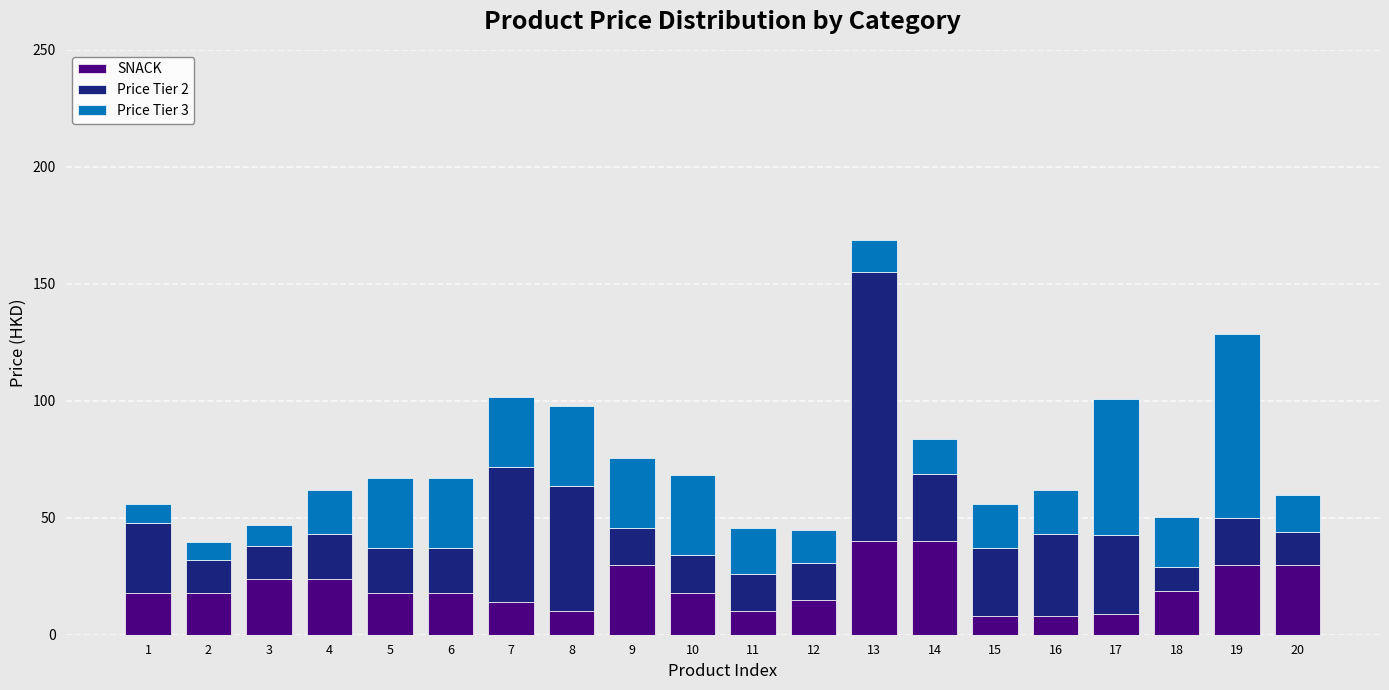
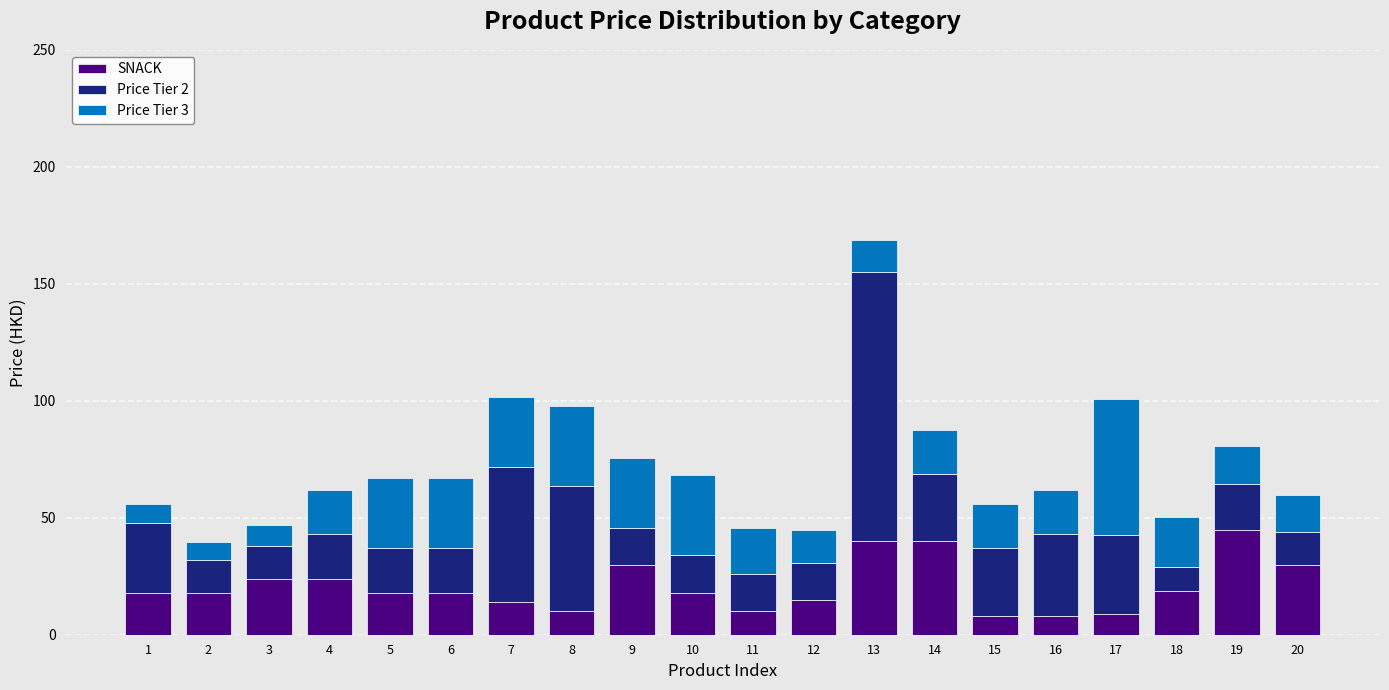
  {
    "SNACK": {
      "1": 18,
      "2": 18,
      "3": 24,
      "4": 24,
      "5": 18,
      "6": 18,
      "7": 14,
      "8": 10,
      "9": 30,
      "10": 18,
      "11": 10,
      "12": 15,
      "13": 40,
      "14": 40,
      "15": 8,
      "16": 8,
      "17": 9,
      "18": 19,
-     "19": 30,
+     "19": 45,
      "20": 30
    },
    "Price Tier 2": {
      "1": 30,
      "2": 14,
      "3": 14,
      "4": 19,
      "5": 19,
      "6": 19,
      "7": 58,
      "8": 54,
      "9": 16,
      "10": 16,
      "11": 16,
      "12": 16,
      "13": 115,
      "14": 29,
      "15": 29,
      "16": 35,
      "17": 34,
      "18": 10,
      "19": 20,
      "20": 14
    },
    "Price Tier 3": {
      "1": 8,
      "2": 8,
      "3": 9,
      "4": 19,
      "5": 30,
      "6": 30,
      "7": 30,
      "8": 34,
      "9": 30,
      "10": 34,
      "11": 20,
      "12": 14,
      "13": 14,
-     "14": 15,
+     "14": 19,
      "15": 19,
      "16": 19,
      "17": 58,
      "18": 21,
-     "19": 79,
+     "19": 16,
      "20": 16
    }
  }
